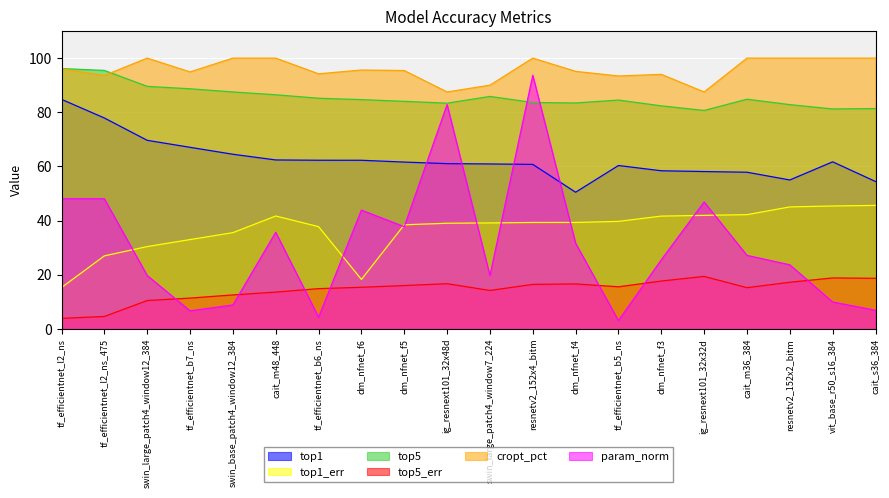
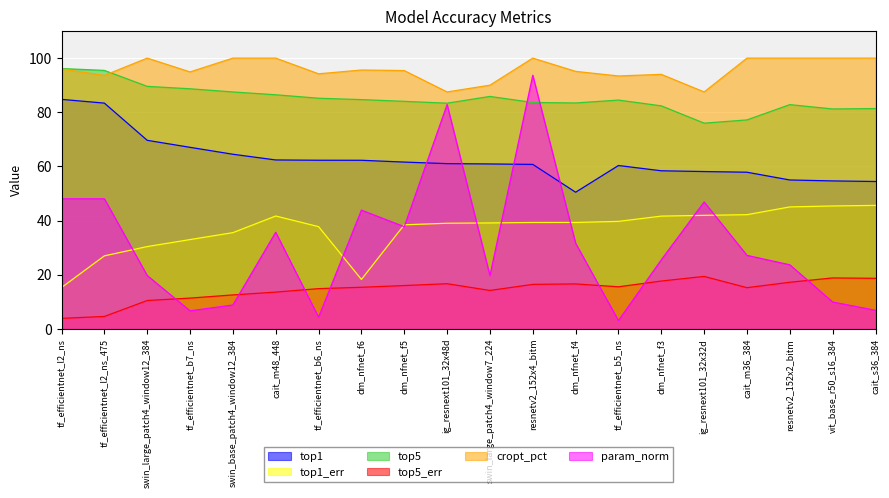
  {
    "top1": {
      "tf_efficientnet_l2_ns": 85,
-     "tf_efficientnet_l2_ns_475": 78,
+     "tf_efficientnet_l2_ns_475": 83,
      "swin_large_patch4_window12_384": 70,
      "tf_efficientnet_b7_ns": 67,
      "swin_base_patch4_window12_384": 64,
      "cait_m48_448": 62,
      "tf_efficientnet_b6_ns": 62,
      "dm_nfnet_f6": 62,
      "dm_nfnet_f5": 62,
      "ig_resnext101_32x48d": 61,
      "swin_large_patch4_window7_224": 61,
      "resnetv2_152x4_bitm": 61,
      "dm_nfnet_f4": 50,
      "tf_efficientnet_b5_ns": 60,
      "dm_nfnet_f3": 58,
      "ig_resnext101_32x32d": 58,
      "cait_m36_384": 58,
      "resnetv2_152x2_bitm": 55,
-     "vit_base_r50_s16_384": 62,
+     "vit_base_r50_s16_384": 55,
      "cait_s36_384": 54
    },
    "top1_err": {
      "tf_efficientnet_l2_ns": 15,
      "tf_efficientnet_l2_ns_475": 27,
      "swin_large_patch4_window12_384": 30,
      "tf_efficientnet_b7_ns": 33,
      "swin_base_patch4_window12_384": 36,
      "cait_m48_448": 42,
      "tf_efficientnet_b6_ns": 38,
      "dm_nfnet_f6": 18,
      "ig_resnext101_32x48d": 39,
      "swin_large_patch4_window7_224": 39,
      "resnetv2_152x4_bitm": 39,
      "dm_nfnet_f4": 39,
      "tf_efficientnet_b5_ns": 40,
      "dm_nfnet_f3": 42,
      "ig_resnext101_32x32d": 42,
      "cait_m36_384": 42,
      "resnetv2_152x2_bitm": 45,
      "vit_base_r50_s16_384": 45,
      "cait_s36_384": 46
    },
    "top5": {
      "tf_efficientnet_l2_ns_475": 95,
      "swin_large_patch4_window12_384": 90,
      "tf_efficientnet_b7_ns": 89,
      "swin_base_patch4_window12_384": 87,
      "cait_m48_448": 86,
      "tf_efficientnet_b6_ns": 85,
      "dm_nfnet_f6": 85,
      "dm_nfnet_f5": 84,
      "swin_large_patch4_window7_224": 86,
      "resnetv2_152x4_bitm": 84,
      "dm_nfnet_f4": 83,
      "tf_efficientnet_b5_ns": 84,
      "dm_nfnet_f3": 82,
-     "ig_resnext101_32x32d": 81,
-     "cait_m36_384": 85,
+     "ig_resnext101_32x32d": 76,
+     "cait_m36_384": 77,
      "resnetv2_152x2_bitm": 83,
      "vit_base_r50_s16_384": 81,
      "cait_s36_384": 81
    },
    "top5_err": {
      "tf_efficientnet_l2_ns": 4,
      "tf_efficientnet_l2_ns_475": 5,
      "swin_large_patch4_window12_384": 10,
      "tf_efficientnet_b7_ns": 11,
      "swin_base_patch4_window12_384": 13,
      "cait_m48_448": 14,
      "tf_efficientnet_b6_ns": 15,
      "dm_nfnet_f6": 15,
      "dm_nfnet_f5": 16,
      "ig_resnext101_32x48d": 17,
      "swin_large_patch4_window7_224": 14,
      "resnetv2_152x4_bitm": 16,
      "dm_nfnet_f4": 17,
      "tf_efficientnet_b5_ns": 16,
      "dm_nfnet_f3": 18,
      "ig_resnext101_32x32d": 19,
      "cait_m36_384": 15,
      "resnetv2_152x2_bitm": 17,
      "vit_base_r50_s16_384": 19,
      "cait_s36_384": 19
    },
    "cropt_pct": {
      "tf_efficientnet_l2_ns_475": 94,
      "swin_large_patch4_window12_384": 100,
      "tf_efficientnet_b7_ns": 95,
      "swin_base_patch4_window12_384": 100,
      "cait_m48_448": 100,
      "tf_efficientnet_b6_ns": 94,
      "dm_nfnet_f6": 96,
      "dm_nfnet_f5": 95,
      "ig_resnext101_32x48d": 88,
      "swin_large_patch4_window7_224": 90,
      "resnetv2_152x4_bitm": 100,
      "dm_nfnet_f4": 95,
      "tf_efficientnet_b5_ns": 93,
      "dm_nfnet_f3": 94,
      "ig_resnext101_32x32d": 88,
      "cait_m36_384": 100,
      "resnetv2_152x2_bitm": 100,
      "vit_base_r50_s16_384": 100,
      "cait_s36_384": 100
    },
    "param_norm": {
      "tf_efficientnet_l2_ns": 48,
      "tf_efficientnet_l2_ns_475": 48,
      "swin_large_patch4_window12_384": 20,
      "tf_efficientnet_b7_ns": 7,
      "swin_base_patch4_window12_384": 9,
      "cait_m48_448": 36,
      "tf_efficientnet_b6_ns": 4,
      "dm_nfnet_f6": 44,
      "swin_large_patch4_window7_224": 20,
      "resnetv2_152x4_bitm": 94,
      "dm_nfnet_f4": 32,
      "tf_efficientnet_b5_ns": 3,
      "dm_nfnet_f3": 25,
      "ig_resnext101_32x32d": 47,
      "cait_m36_384": 27,
      "resnetv2_152x2_bitm": 24,
      "vit_base_r50_s16_384": 10,
      "cait_s36_384": 7
    }
  }
